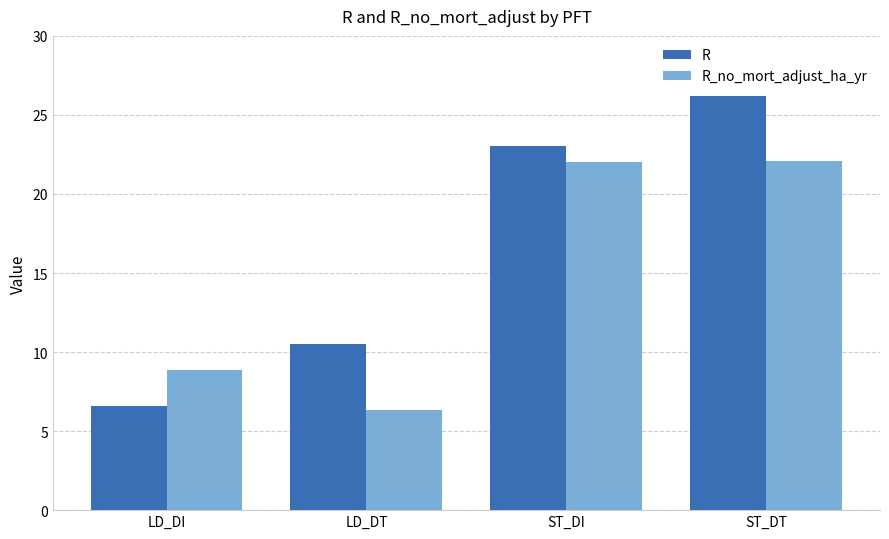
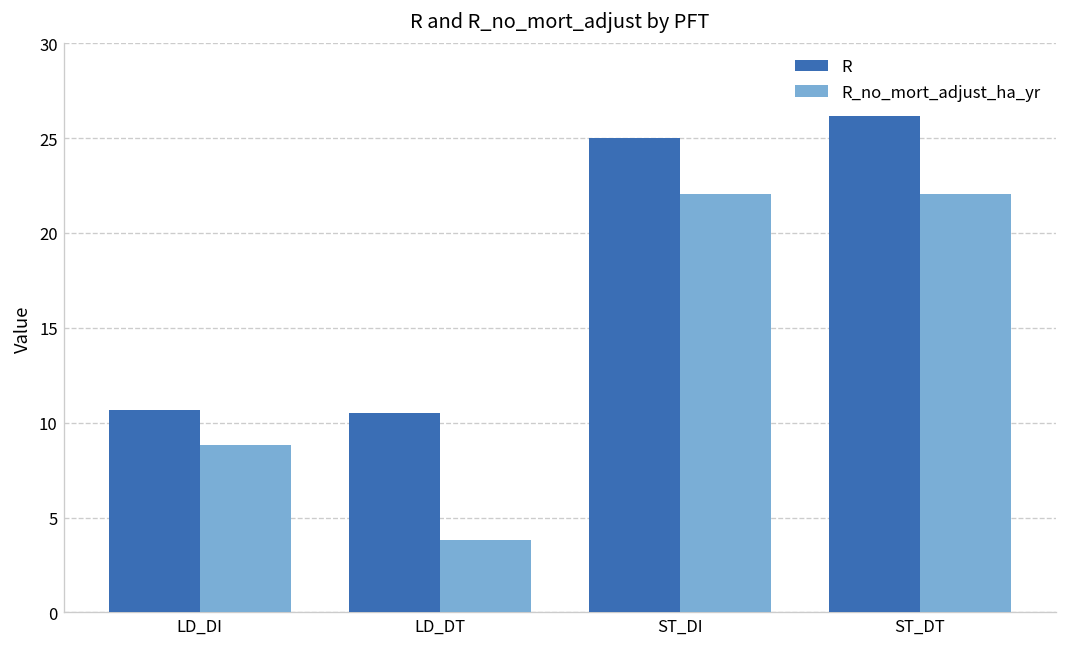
  {
    "R": {
-     "LD_DI": 6.6,
+     "LD_DI": 10.7,
      "LD_DT": 10.5,
-     "ST_DI": 23.0,
+     "ST_DI": 25.0,
      "ST_DT": 26.2
    },
    "R_no_mort_adjust_ha_yr": {
      "LD_DI": 8.8,
-     "LD_DT": 6.3,
+     "LD_DT": 3.8,
      "ST_DI": 22.0,
      "ST_DT": 22.1
    }
  }
